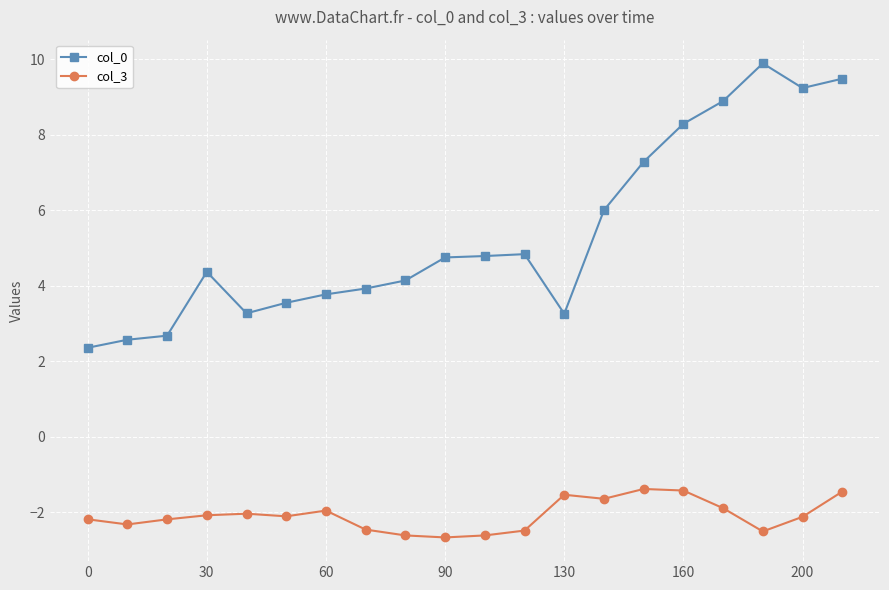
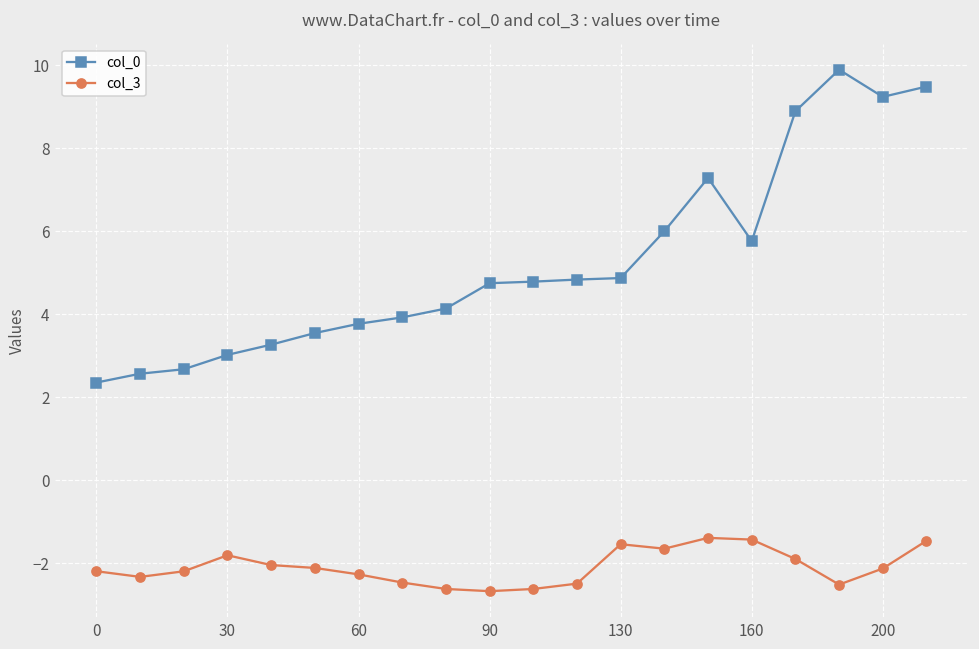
  {
    "col_0": {
      "0": 2.4,
-     "30": 4.4,
+     "30": 3.0,
      "60": 3.8,
      "90": 4.7,
-     "130": 3.3,
-     "160": 8.3,
+     "130": 4.9,
+     "160": 5.8,
      "200": 9.2
    },
    "col_3": {
      "0": -2.2,
-     "30": -2.1,
-     "60": -2.0,
+     "30": -1.8,
+     "60": -2.3,
      "90": -2.7,
      "130": -1.5,
      "160": -1.4,
      "200": -2.1
    }
  }
